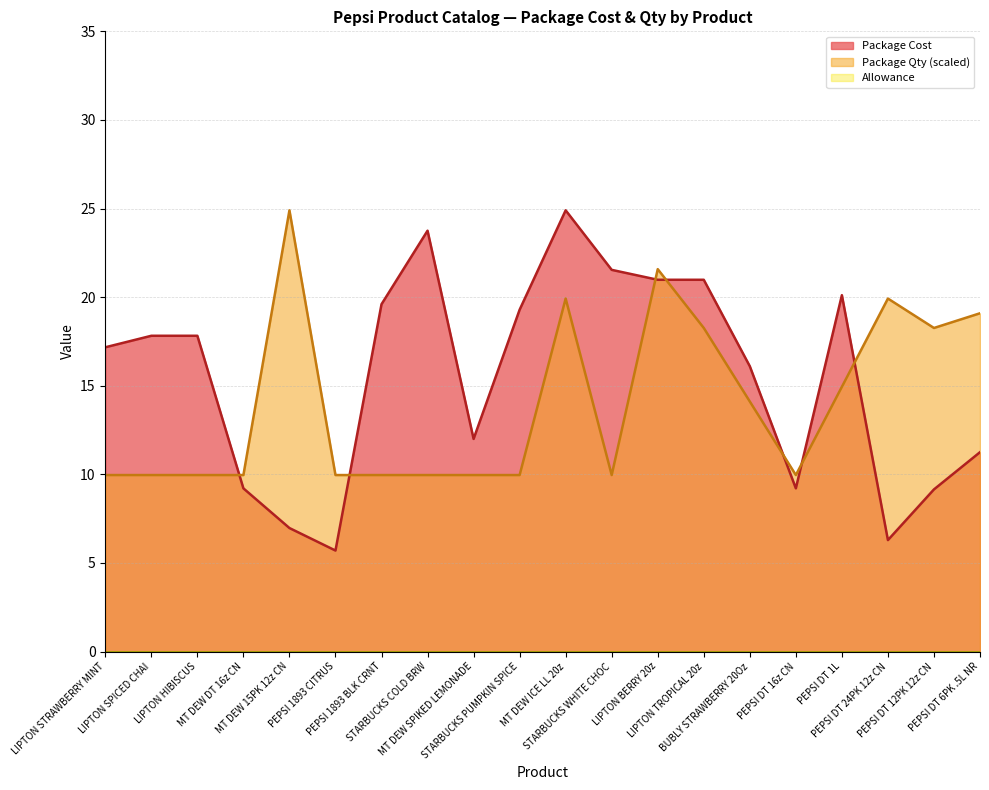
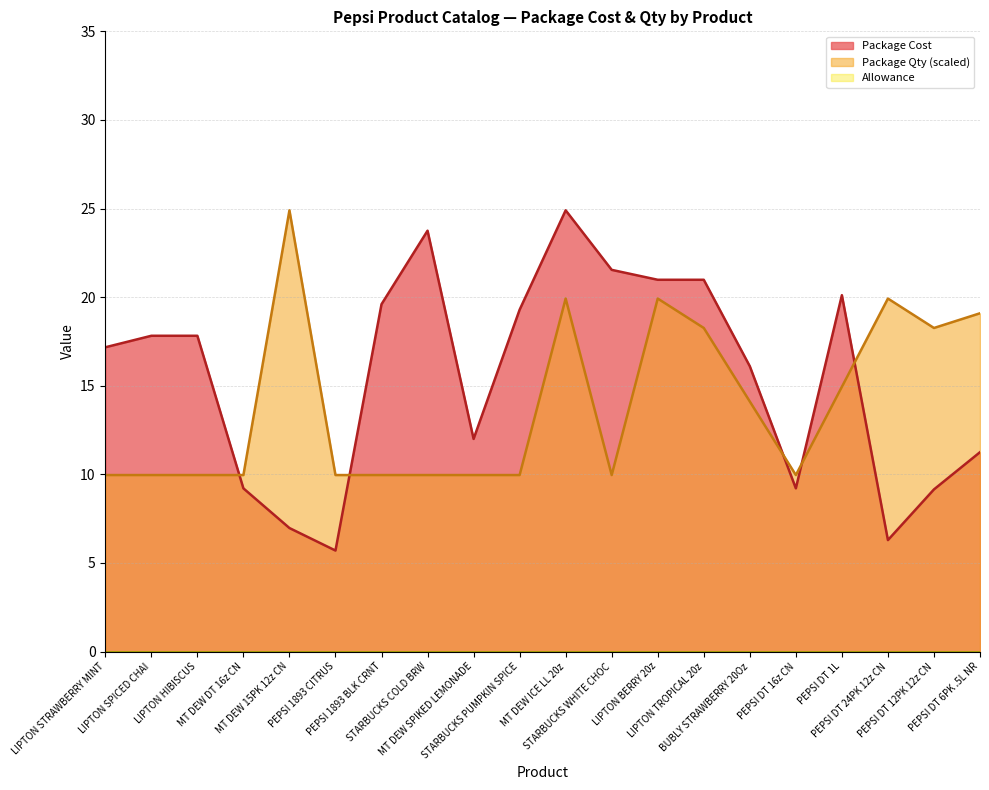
  {
    "Package Cost": {
      "LIPTON STRAWBERRY MINT": 17.2,
      "LIPTON SPICED CHAI": 17.8,
      "LIPTON HIBISCUS": 17.8,
      "MT DEW DT 16z CN": 9.2,
      "MT DEW 15PK 12z CN": 7.0,
      "PEPSI 1893 CITRUS": 5.7,
      "PEPSI 1893 BLK CRNT": 19.6,
      "STARBUCKS COLD BRW": 23.8,
      "MT DEW SPIKED LEMONADE": 12.0,
      "STARBUCKS PUMPKIN SPICE": 19.3,
      "MT DEW ICE LL 20z": 24.9,
      "STARBUCKS WHITE CHOC": 21.5,
      "LIPTON BERRY 20z": 21.0,
      "LIPTON TROPICAL 20z": 21.0,
      "BUBLY STRAWBERRY 20Oz": 16.1,
      "PEPSI DT 16z CN": 9.2,
      "PEPSI DT 1L": 20.1,
      "PEPSI DT 24PK 12z CN": 6.3,
      "PEPSI DT 12PK 12z CN": 9.2,
      "PEPSI DT 6PK .5L NR": 11.3
    },
    "Package Qty (scaled)": {
      "LIPTON STRAWBERRY MINT": 10.0,
      "LIPTON SPICED CHAI": 10.0,
      "LIPTON HIBISCUS": 10.0,
      "MT DEW DT 16z CN": 10.0,
      "MT DEW 15PK 12z CN": 24.9,
      "PEPSI 1893 CITRUS": 10.0,
      "PEPSI 1893 BLK CRNT": 10.0,
      "STARBUCKS COLD BRW": 10.0,
      "MT DEW SPIKED LEMONADE": 10.0,
      "STARBUCKS PUMPKIN SPICE": 10.0,
      "MT DEW ICE LL 20z": 19.9,
      "STARBUCKS WHITE CHOC": 10.0,
-     "LIPTON BERRY 20z": 21.6,
+     "LIPTON BERRY 20z": 19.9,
      "LIPTON TROPICAL 20z": 18.3,
      "BUBLY STRAWBERRY 20Oz": 14.1,
      "PEPSI DT 16z CN": 10.0,
      "PEPSI DT 1L": 14.9,
      "PEPSI DT 24PK 12z CN": 19.9,
      "PEPSI DT 12PK 12z CN": 18.3,
      "PEPSI DT 6PK .5L NR": 19.1
    },
    "Allowance": {
      "LIPTON STRAWBERRY MINT": 0.0,
      "LIPTON SPICED CHAI": 0.0,
      "LIPTON HIBISCUS": 0.0,
      "MT DEW DT 16z CN": 0.0,
      "MT DEW 15PK 12z CN": 0.0,
      "PEPSI 1893 CITRUS": 0.0,
      "PEPSI 1893 BLK CRNT": 0.0,
      "STARBUCKS COLD BRW": 0.0,
      "MT DEW SPIKED LEMONADE": 0.0,
      "STARBUCKS PUMPKIN SPICE": 0.0,
      "MT DEW ICE LL 20z": 0.0,
      "STARBUCKS WHITE CHOC": 0.0,
      "LIPTON BERRY 20z": 0.0,
      "LIPTON TROPICAL 20z": 0.0,
      "BUBLY STRAWBERRY 20Oz": 0.0,
      "PEPSI DT 16z CN": 0.0,
      "PEPSI DT 1L": 0.0,
      "PEPSI DT 24PK 12z CN": 0.0,
      "PEPSI DT 12PK 12z CN": 0.0,
      "PEPSI DT 6PK .5L NR": 0.0
    }
  }
